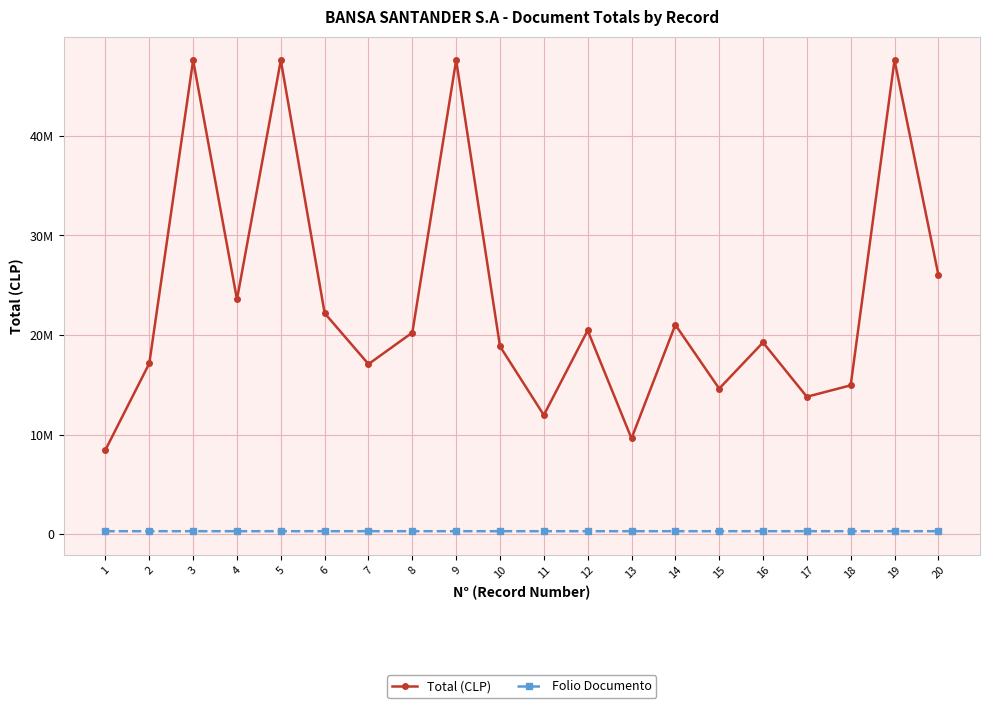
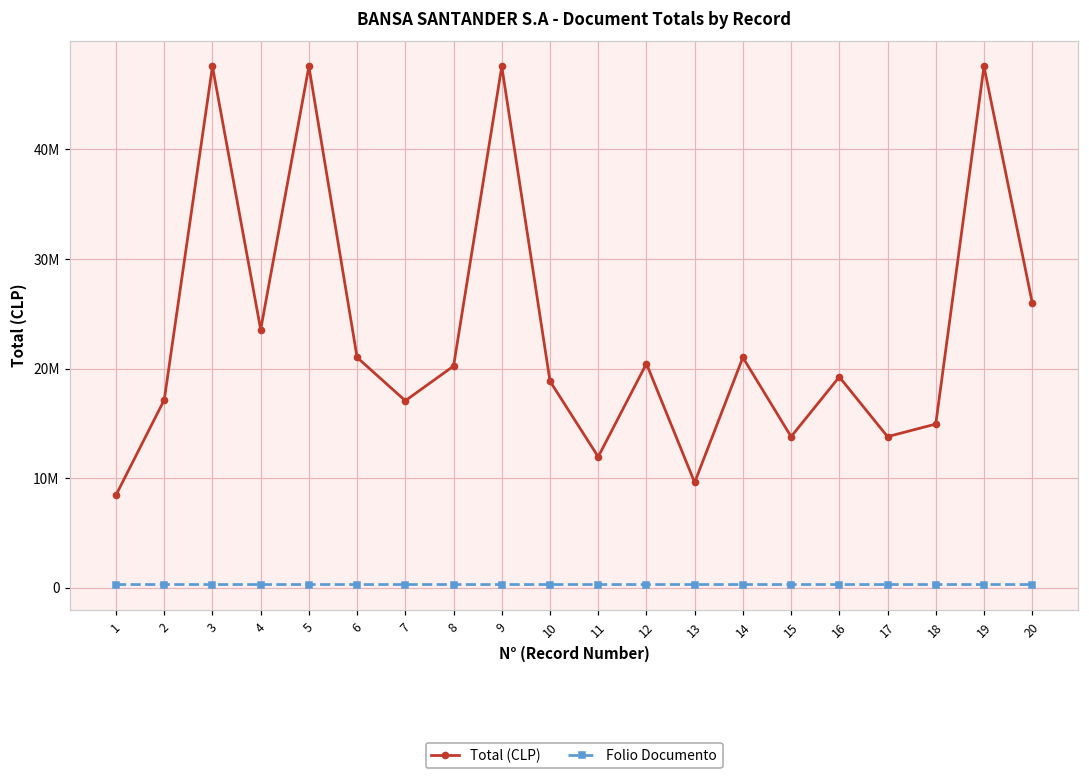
  {
    "Total (CLP)": {
      "1": 8000000,
      "2": 17000000,
      "3": 48000000,
      "4": 24000000,
      "5": 48000000,
-     "6": 22000000,
+     "6": 21000000,
      "7": 17000000,
      "8": 20000000,
      "9": 48000000,
      "10": 19000000,
      "11": 12000000,
      "12": 20000000,
      "13": 10000000,
      "14": 21000000,
-     "15": 15000000,
+     "15": 14000000,
      "16": 19000000,
      "17": 14000000,
      "18": 15000000,
      "19": 48000000,
      "20": 26000000
    },
    "Folio Documento": {
      "1": 0,
      "2": 0,
      "3": 0,
      "4": 0,
      "5": 0,
      "6": 0,
      "7": 0,
      "8": 0,
      "9": 0,
      "10": 0,
      "11": 0,
      "12": 0,
      "13": 0,
      "14": 0,
      "15": 0,
      "16": 0,
      "17": 0,
      "18": 0,
      "19": 0,
      "20": 0
    }
  }
